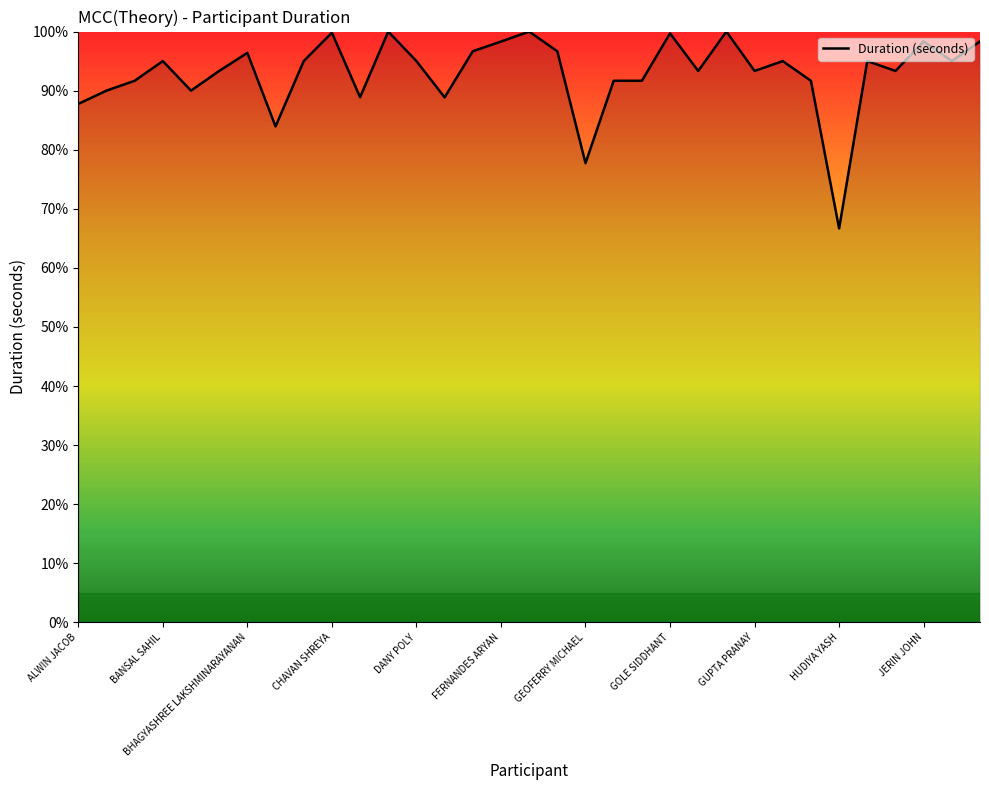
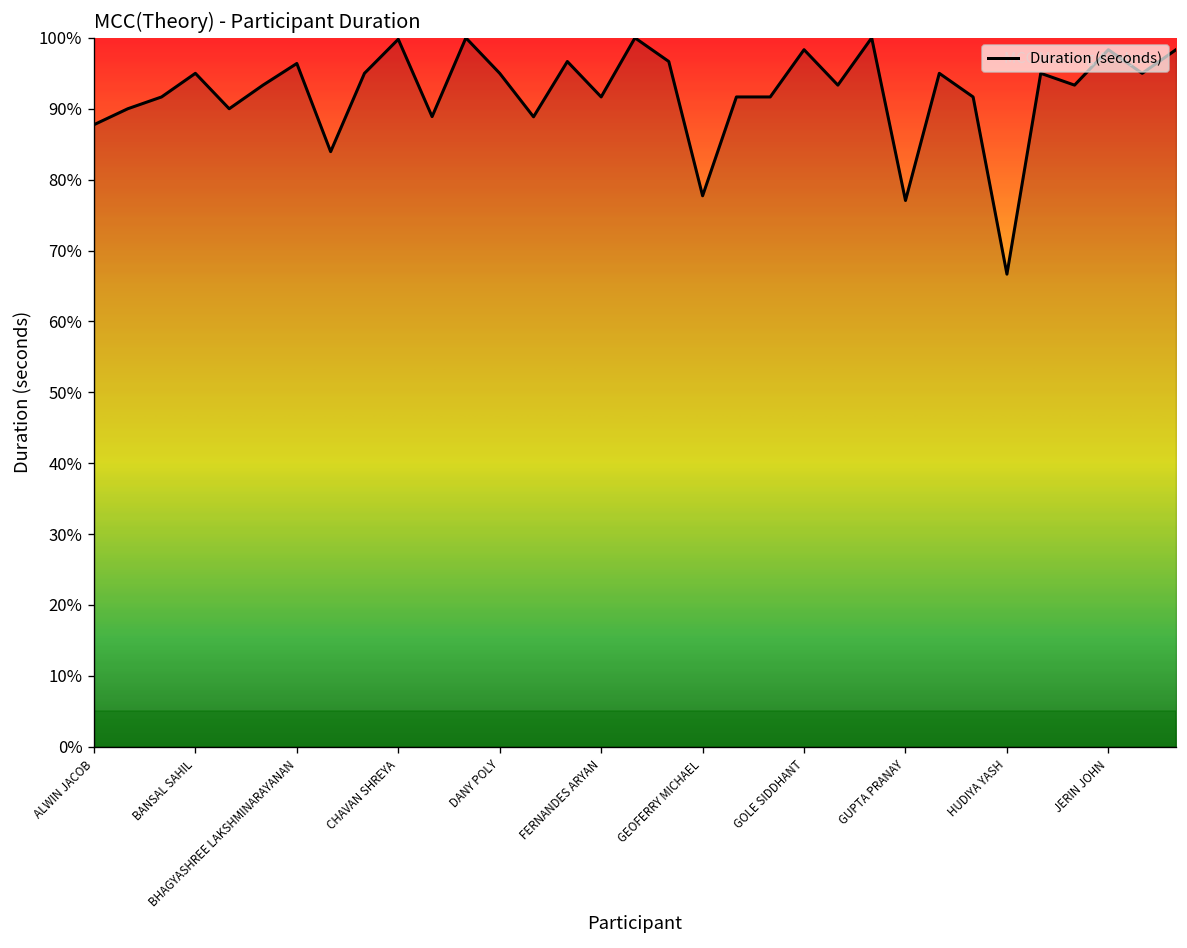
  {
    "ALWIN JACOB": "88%",
    "BANSAL SAHIL": "95%",
    "BHAGYASHREE LAKSHMINARAYANAN": "96%",
    "CHAVAN SHREYA": "100%",
    "DANY POLY": "95%",
-   "FERNANDES ARYAN": "98%",
+   "FERNANDES ARYAN": "92%",
    "GEOFERRY MICHAEL": "78%",
-   "GOLE SIDDHANT": "100%",
-   "GUPTA PRANAY": "93%",
+   "GOLE SIDDHANT": "98%",
+   "GUPTA PRANAY": "77%",
    "HUDIYA YASH": "67%"
  }
